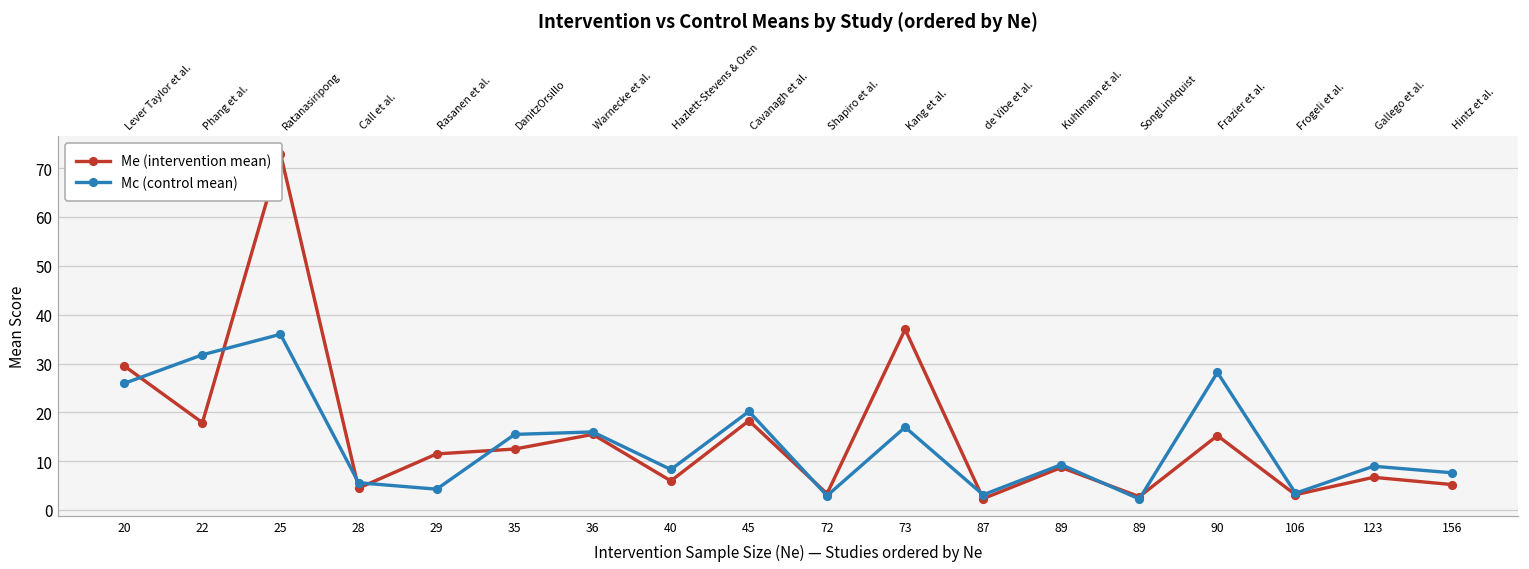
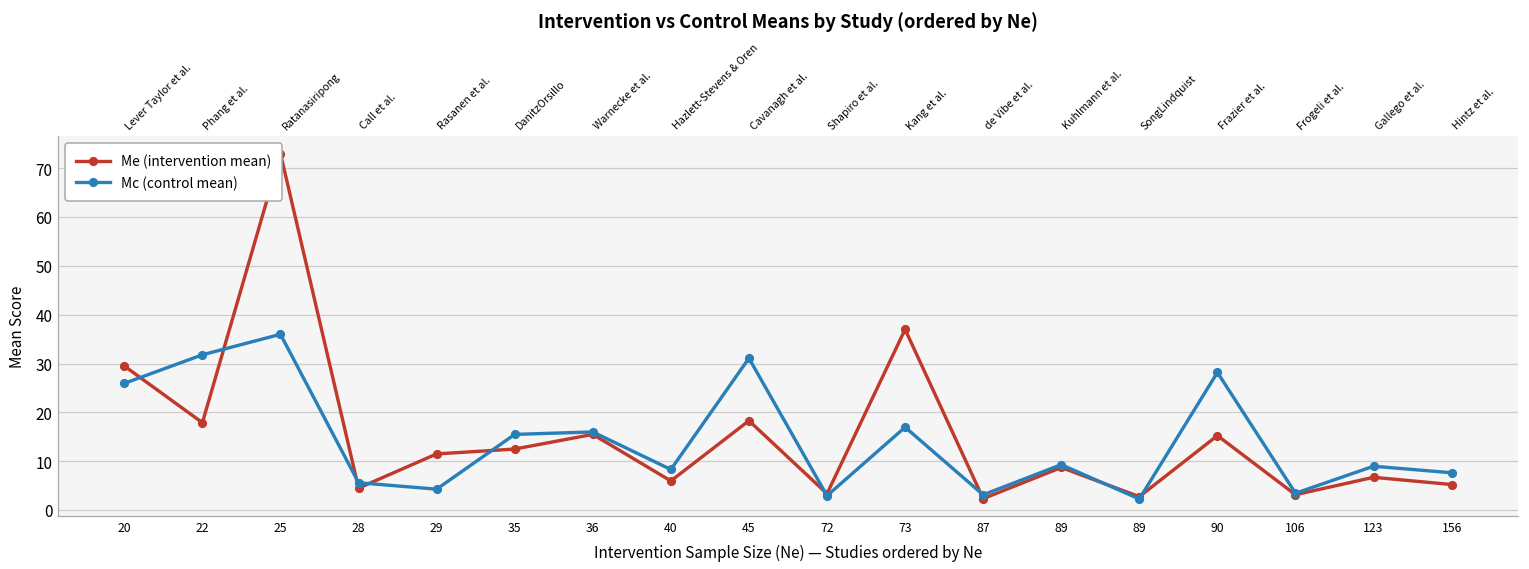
  {
    "Me (intervention mean)": {
      "20": 30,
      "22": 18,
      "28": 5,
      "29": 12,
      "35": 13,
      "40": 6,
      "45": 18,
      "73": 37,
      "87": 2,
      "90": 15,
      "123": 7,
      "156": 5
    },
    "Mc (control mean)": {
      "20": 26,
      "22": 32,
      "25": 36,
      "28": 6,
      "29": 4,
      "35": 16,
      "40": 8,
-     "45": 20,
+     "45": 31,
      "73": 17,
      "87": 3,
      "90": 28,
      "123": 9,
      "156": 8
    }
  }
